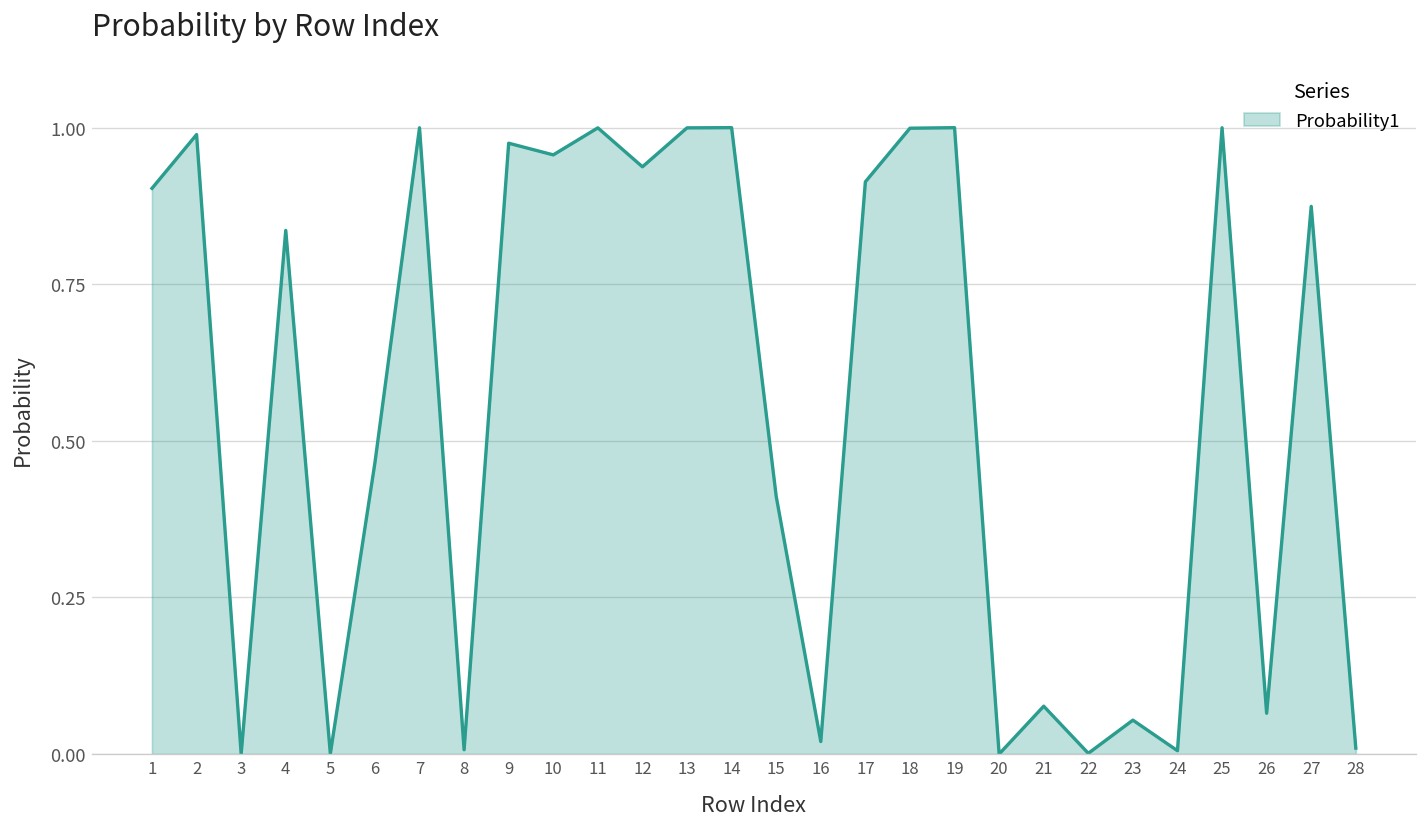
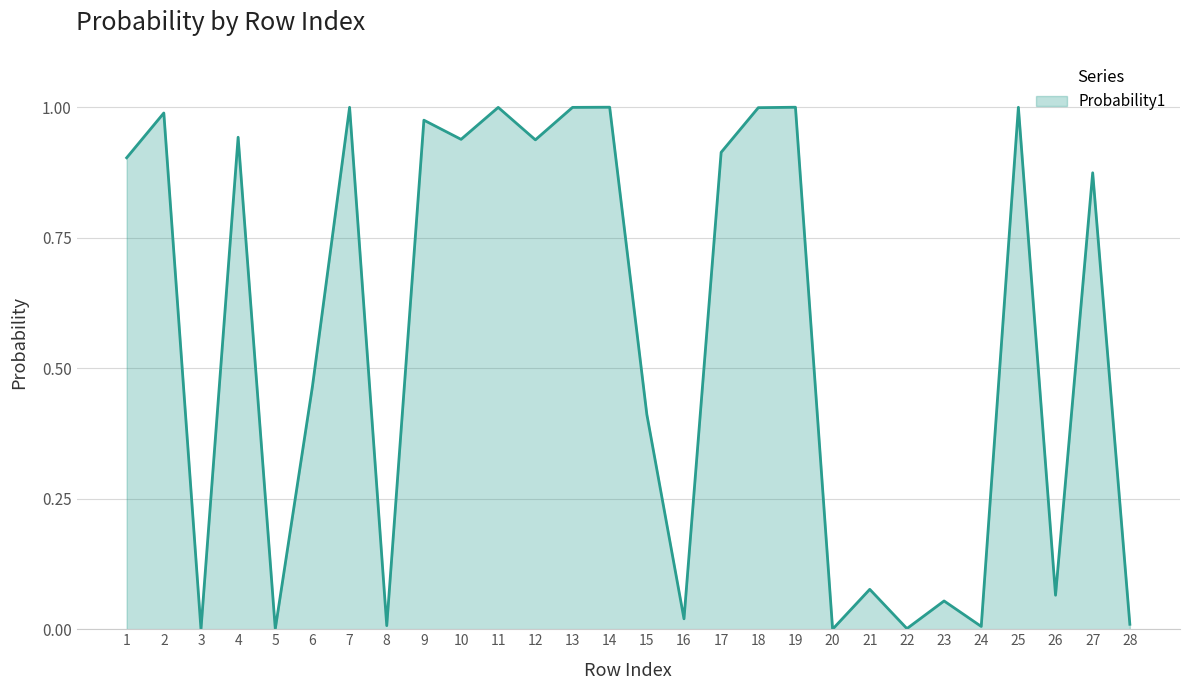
  {
    "1": 0.90,
    "2": 0.99,
    "3": 0.00,
-   "4": 0.84,
+   "4": 0.94,
    "5": 0.00,
    "6": 0.47,
    "7": 1.00,
    "8": 0.01,
    "9": 0.98,
-   "10": 0.96,
+   "10": 0.94,
    "11": 1.00,
    "12": 0.94,
    "13": 1.00,
    "14": 1.00,
    "15": 0.41,
    "16": 0.02,
    "17": 0.91,
    "18": 1.00,
    "19": 1.00,
    "20": 0.00,
    "21": 0.08,
    "22": 0.00,
    "23": 0.05,
    "24": 0.01,
    "25": 1.00,
    "26": 0.07,
    "27": 0.87,
    "28": 0.01
  }
